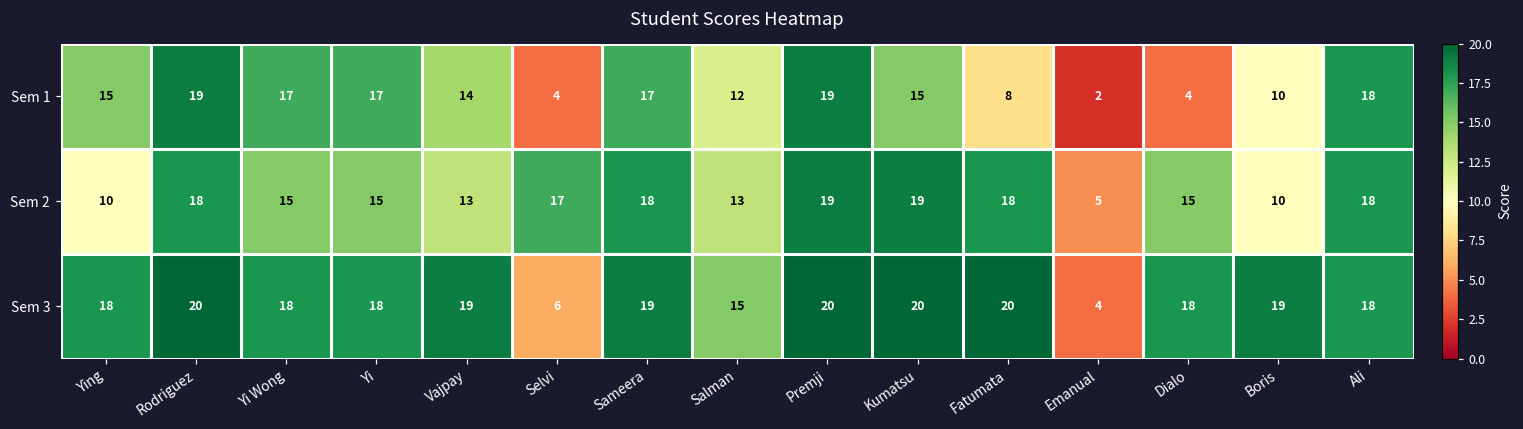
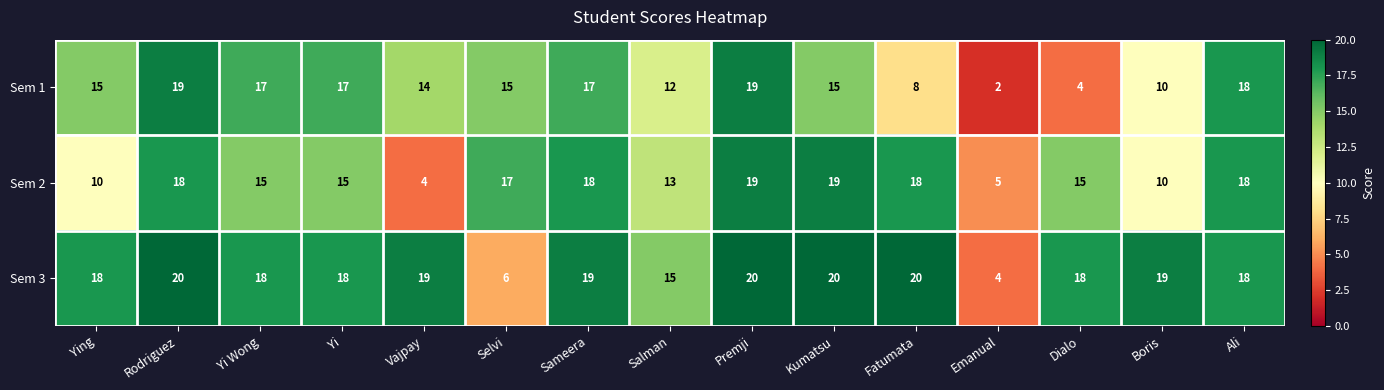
  {
    "Sem 1": {
      "Ying": 15,
      "Rodriguez": 19,
      "Yi Wong": 17,
      "Yi": 17,
      "Vajpay": 14,
-     "Selvi": 4,
+     "Selvi": 15,
      "Sameera": 17,
      "Salman": 12,
      "Premji": 19,
      "Kumatsu": 15,
      "Fatumata": 8,
      "Emanual": 2,
      "Dialo": 4,
      "Boris": 10,
      "Ali": 18
    },
    "Sem 2": {
      "Ying": 10,
      "Rodriguez": 18,
      "Yi Wong": 15,
      "Yi": 15,
-     "Vajpay": 13,
+     "Vajpay": 4,
      "Selvi": 17,
      "Sameera": 18,
      "Salman": 13,
      "Premji": 19,
      "Kumatsu": 19,
      "Fatumata": 18,
      "Emanual": 5,
      "Dialo": 15,
      "Boris": 10,
      "Ali": 18
    },
    "Sem 3": {
      "Ying": 18,
      "Rodriguez": 20,
      "Yi Wong": 18,
      "Yi": 18,
      "Vajpay": 19,
      "Selvi": 6,
      "Sameera": 19,
      "Salman": 15,
      "Premji": 20,
      "Kumatsu": 20,
      "Fatumata": 20,
      "Emanual": 4,
      "Dialo": 18,
      "Boris": 19,
      "Ali": 18
    }
  }
